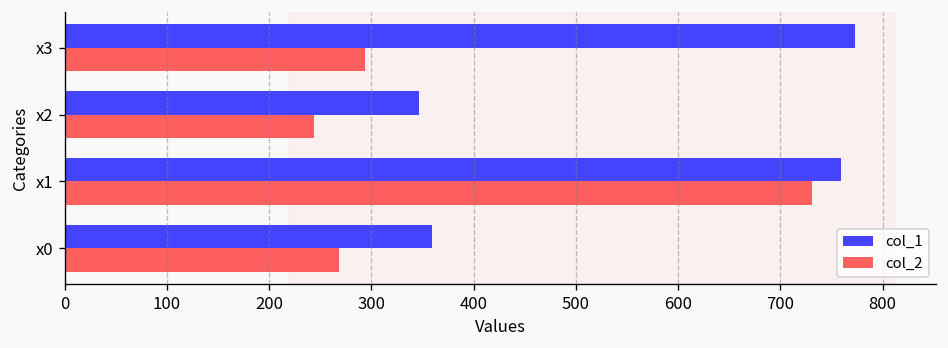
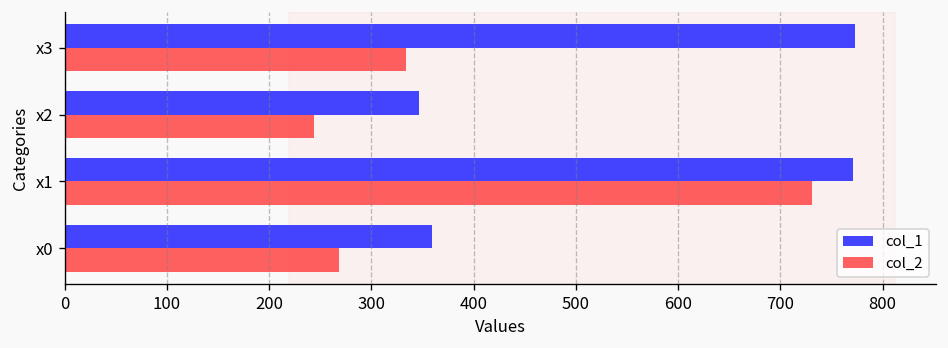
  {
    "col_1": {
      "x3": 770,
      "x2": 350,
-     "x1": 760,
+     "x1": 770,
      "x0": 360
    },
    "col_2": {
-     "x3": 290,
+     "x3": 330,
      "x2": 240,
      "x1": 730,
      "x0": 270
    }
  }
